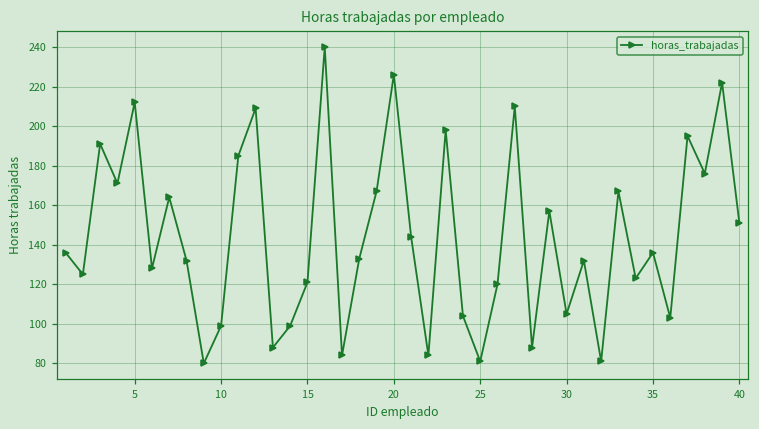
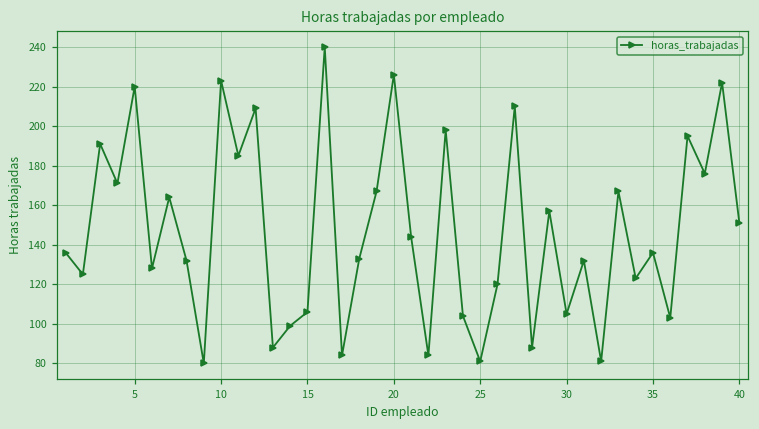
  {
-   "5": 212,
-   "10": 99,
-   "15": 121,
+   "5": 220,
+   "10": 223,
+   "15": 106,
    "20": 226,
    "25": 81,
    "30": 105,
    "35": 136,
    "40": 151
  }
